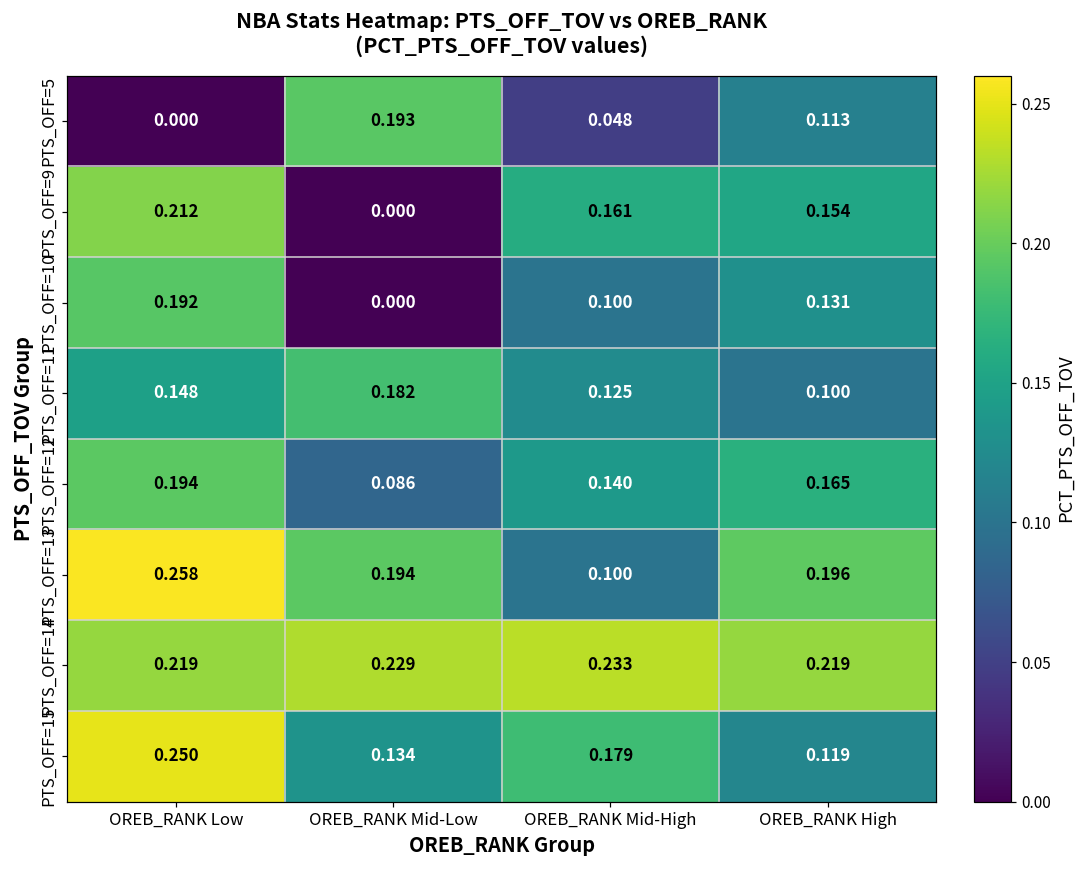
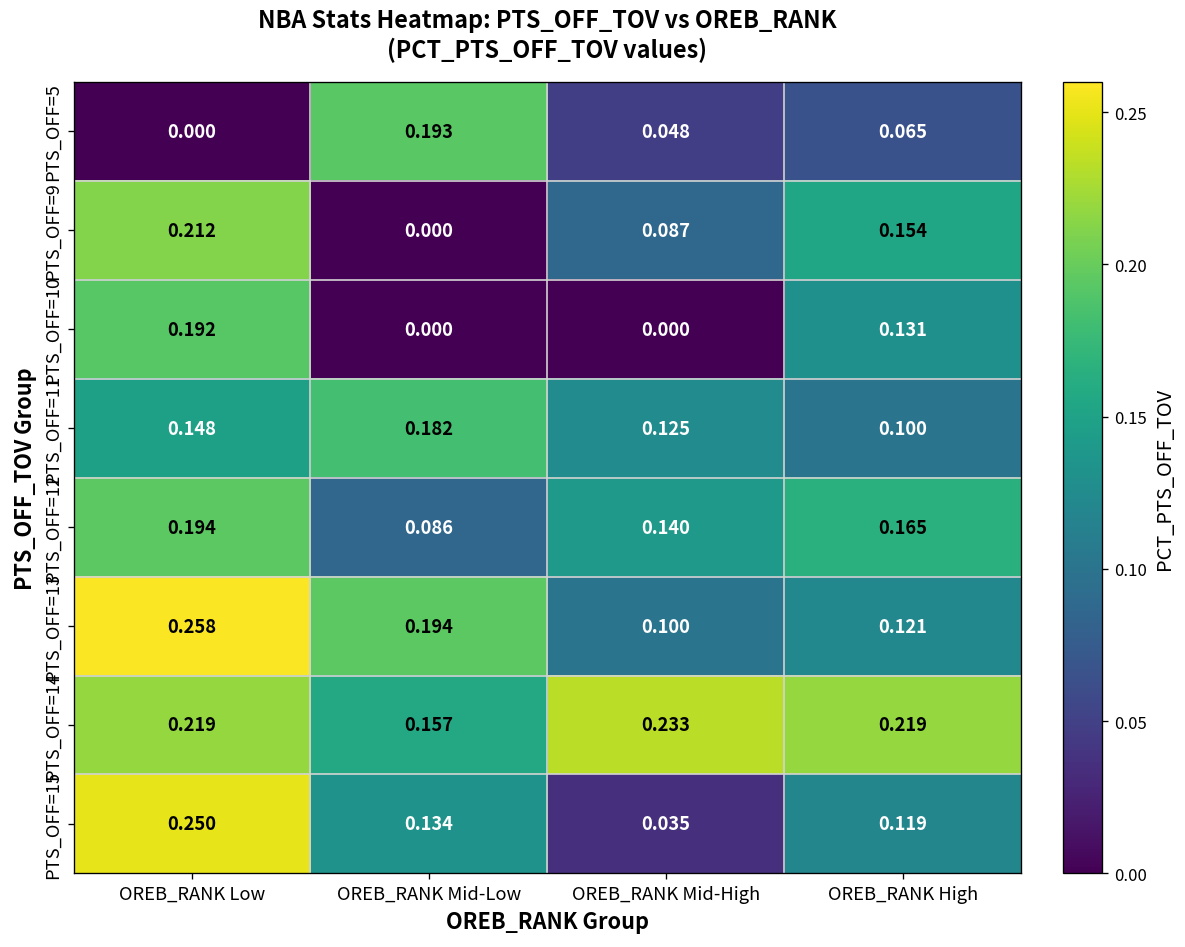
  {
    "PTS_OFF=5": {
      "OREB_RANK Low": 0.000,
      "OREB_RANK Mid-Low": 0.193,
      "OREB_RANK Mid-High": 0.048,
-     "OREB_RANK High": 0.113
+     "OREB_RANK High": 0.065
    },
    "PTS_OFF=9": {
      "OREB_RANK Low": 0.212,
      "OREB_RANK Mid-Low": 0.000,
-     "OREB_RANK Mid-High": 0.161,
+     "OREB_RANK Mid-High": 0.087,
      "OREB_RANK High": 0.154
    },
    "PTS_OFF=10": {
      "OREB_RANK Low": 0.192,
      "OREB_RANK Mid-Low": 0.000,
-     "OREB_RANK Mid-High": 0.100,
+     "OREB_RANK Mid-High": 0.000,
      "OREB_RANK High": 0.131
    },
    "PTS_OFF=11": {
      "OREB_RANK Low": 0.148,
      "OREB_RANK Mid-Low": 0.182,
      "OREB_RANK Mid-High": 0.125,
      "OREB_RANK High": 0.100
    },
    "PTS_OFF=12": {
      "OREB_RANK Low": 0.194,
      "OREB_RANK Mid-Low": 0.086,
      "OREB_RANK Mid-High": 0.140,
      "OREB_RANK High": 0.165
    },
    "PTS_OFF=13": {
      "OREB_RANK Low": 0.258,
      "OREB_RANK Mid-Low": 0.194,
      "OREB_RANK Mid-High": 0.100,
-     "OREB_RANK High": 0.196
+     "OREB_RANK High": 0.121
    },
    "PTS_OFF=14": {
      "OREB_RANK Low": 0.219,
-     "OREB_RANK Mid-Low": 0.229,
+     "OREB_RANK Mid-Low": 0.157,
      "OREB_RANK Mid-High": 0.233,
      "OREB_RANK High": 0.219
    },
    "PTS_OFF=15": {
      "OREB_RANK Low": 0.250,
      "OREB_RANK Mid-Low": 0.134,
-     "OREB_RANK Mid-High": 0.179,
+     "OREB_RANK Mid-High": 0.035,
      "OREB_RANK High": 0.119
    }
  }
